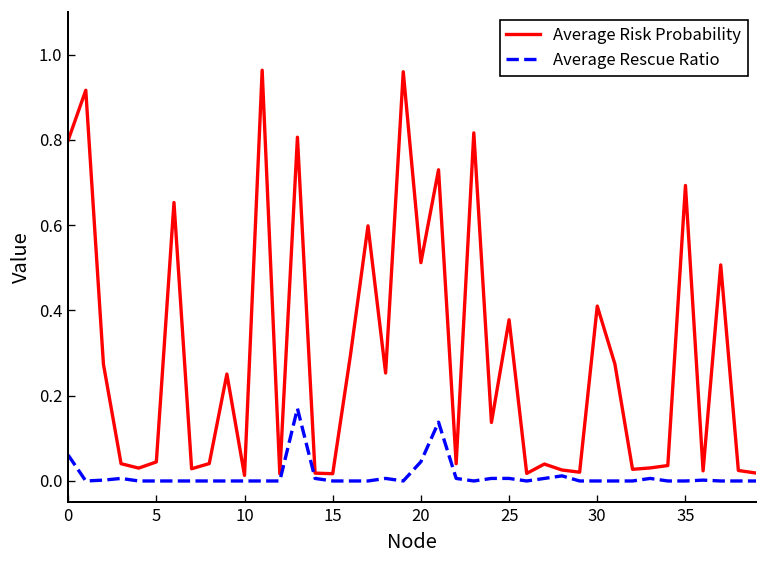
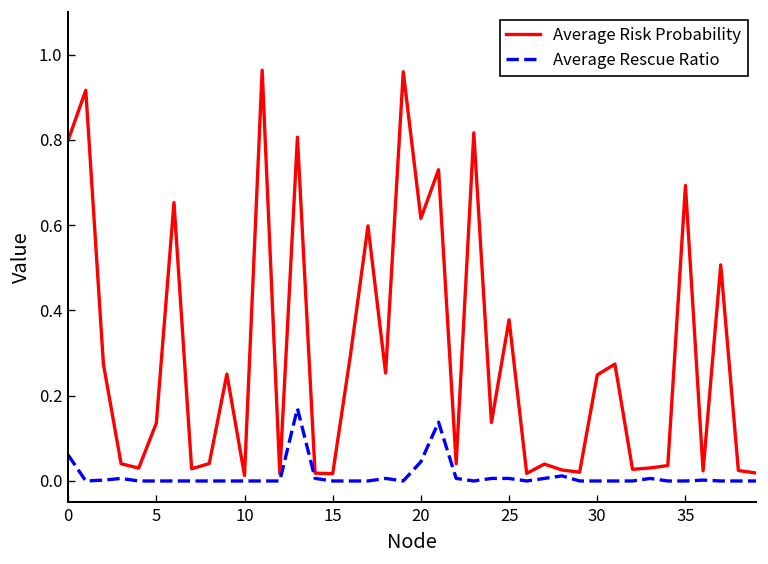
  {
    "Average Risk Probability": {
      "0": 0.80,
-     "5": 0.04,
+     "5": 0.14,
      "10": 0.01,
      "15": 0.02,
-     "20": 0.51,
+     "20": 0.62,
      "25": 0.38,
-     "30": 0.41,
+     "30": 0.25,
      "35": 0.69
    },
    "Average Rescue Ratio": {
      "0": 0.06,
      "5": 0.00,
      "10": 0.00,
      "15": 0.00,
      "20": 0.05,
      "25": 0.01,
      "30": 0.00,
      "35": 0.00
    }
  }
